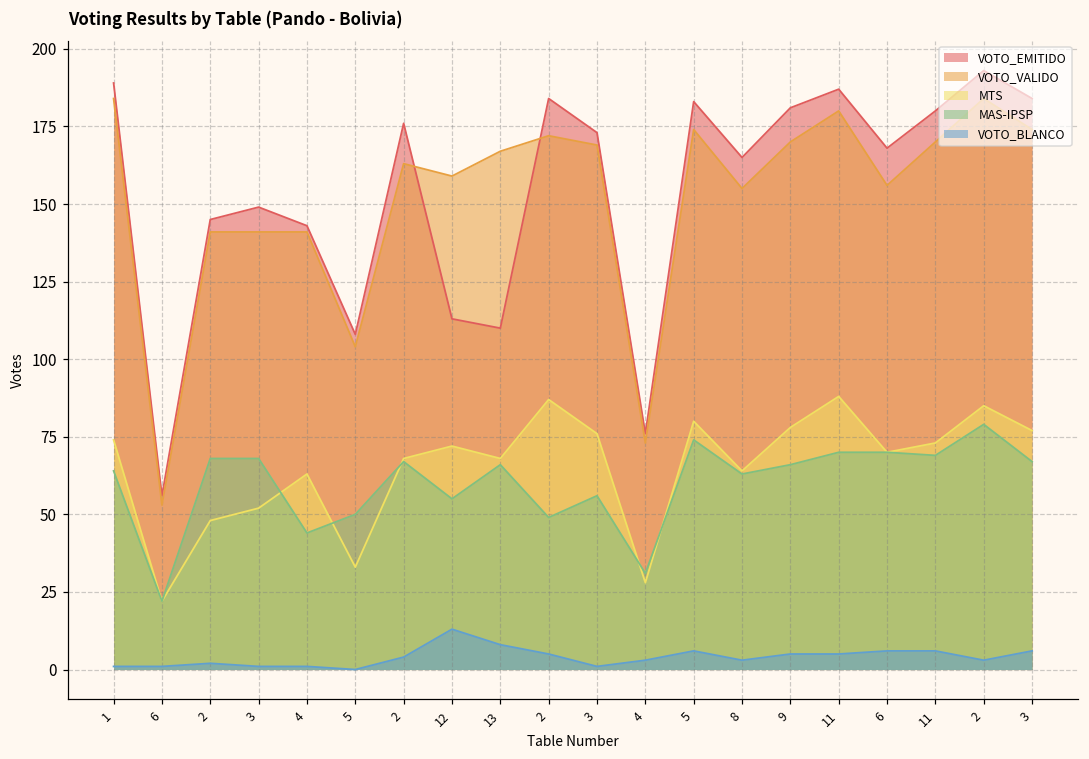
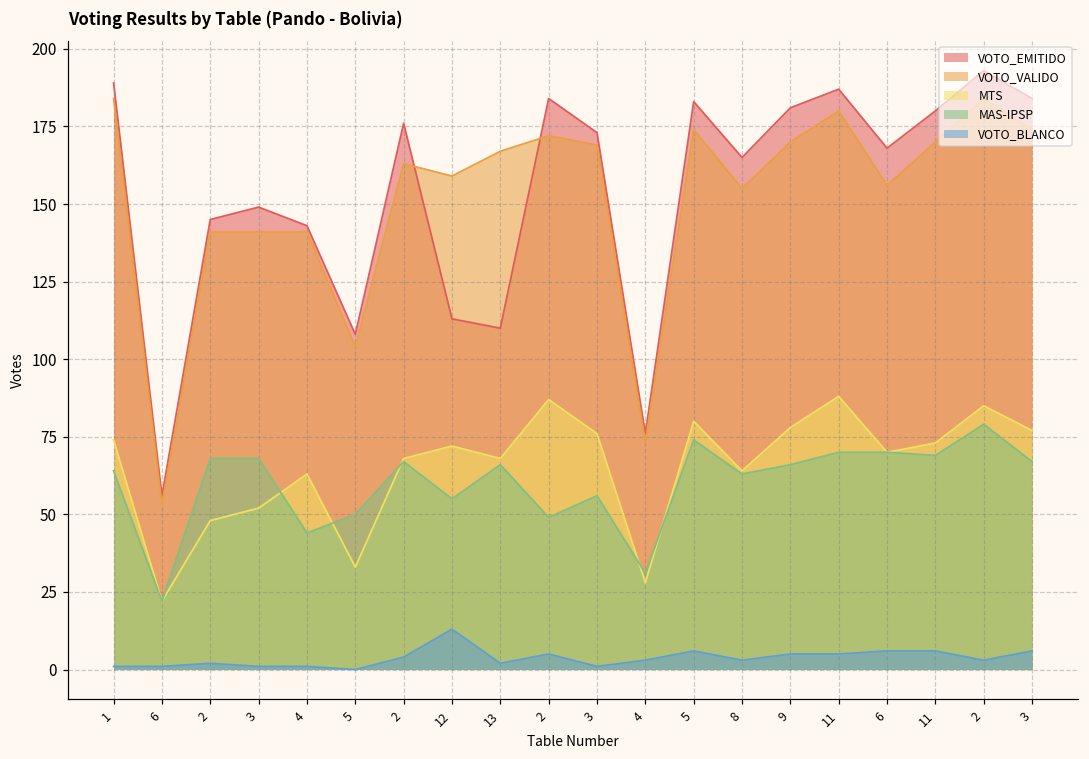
  {
    "VOTO_EMITIDO": {
      "1": 189,
      "12": 113,
      "13": 110,
      "8": 165,
      "9": 181
    },
    "MAS-IPSP": {
      "1": 64,
      "12": 55,
      "13": 66,
      "8": 63,
      "9": 66
    },
    "VOTO_BLANCO": {
      "1": 1,
      "12": 13,
-     "13": 8,
+     "13": 2,
      "8": 3,
      "9": 5
    }
  }
